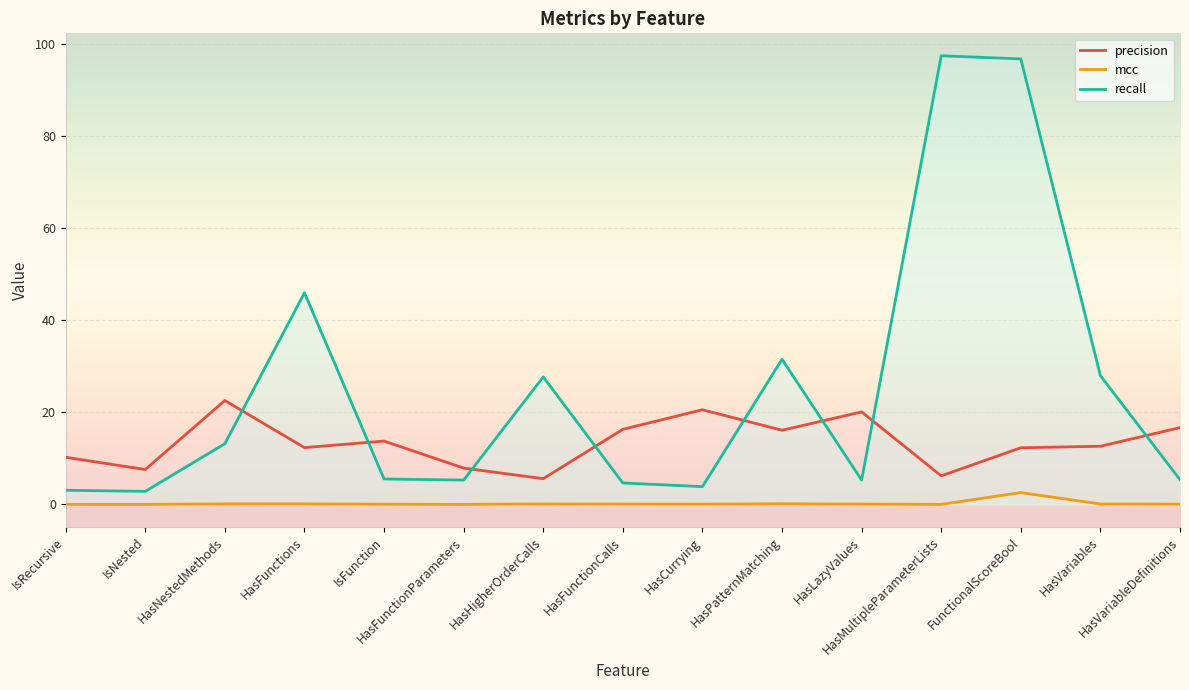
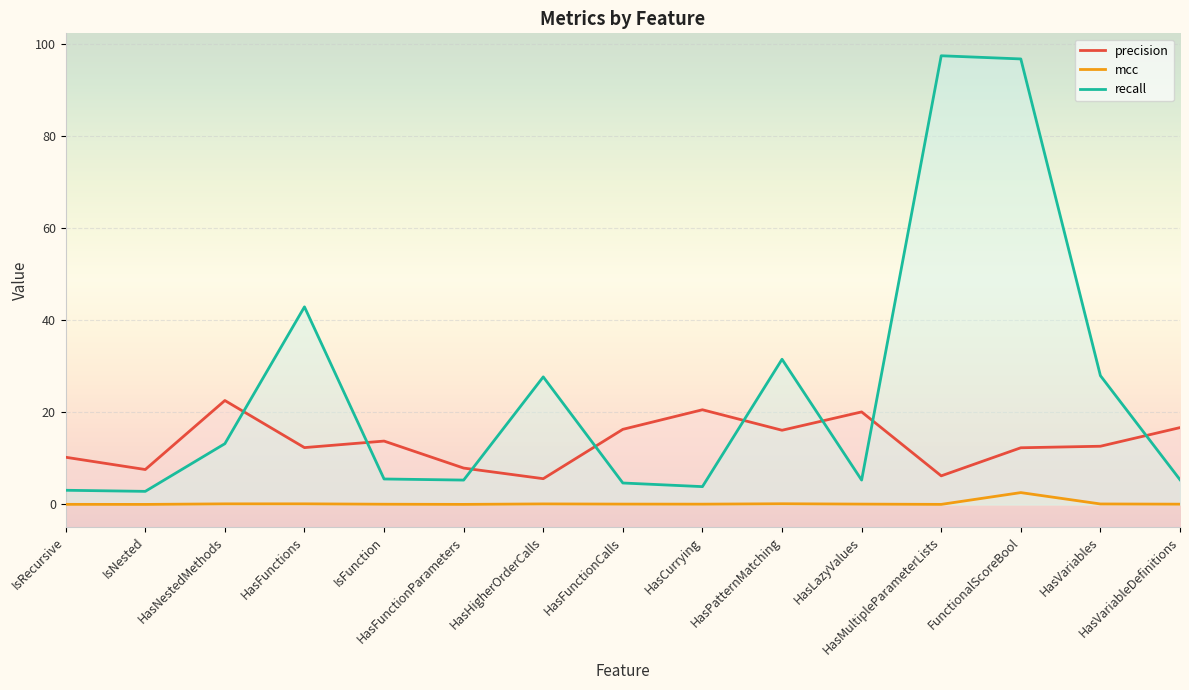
  {
    "precision": {
      "IsRecursive": 10,
      "IsNested": 8,
      "HasNestedMethods": 23,
      "HasFunctions": 12,
      "IsFunction": 14,
      "HasFunctionParameters": 8,
      "HasHigherOrderCalls": 6,
      "HasFunctionCalls": 16,
      "HasCurrying": 21,
      "HasPatternMatching": 16,
      "HasLazyValues": 20,
      "HasMultipleParameterLists": 6,
      "FunctionalScoreBool": 12,
      "HasVariables": 13,
      "HasVariableDefinitions": 17
    },
    "mcc": {
      "IsRecursive": 0,
      "IsNested": 0,
      "HasNestedMethods": 0,
      "HasFunctions": 0,
      "IsFunction": 0,
      "HasFunctionParameters": 0,
      "HasHigherOrderCalls": 0,
      "HasFunctionCalls": 0,
      "HasCurrying": 0,
      "HasPatternMatching": 0,
      "HasLazyValues": 0,
      "HasMultipleParameterLists": 0,
      "FunctionalScoreBool": 3,
      "HasVariables": 0,
      "HasVariableDefinitions": 0
    },
    "recall": {
      "IsRecursive": 3,
      "IsNested": 3,
      "HasNestedMethods": 13,
-     "HasFunctions": 46,
+     "HasFunctions": 43,
      "IsFunction": 6,
      "HasFunctionParameters": 5,
      "HasHigherOrderCalls": 28,
      "HasFunctionCalls": 5,
      "HasCurrying": 4,
      "HasPatternMatching": 32,
      "HasLazyValues": 5,
      "HasMultipleParameterLists": 98,
      "FunctionalScoreBool": 97,
      "HasVariables": 28,
      "HasVariableDefinitions": 5
    }
  }
